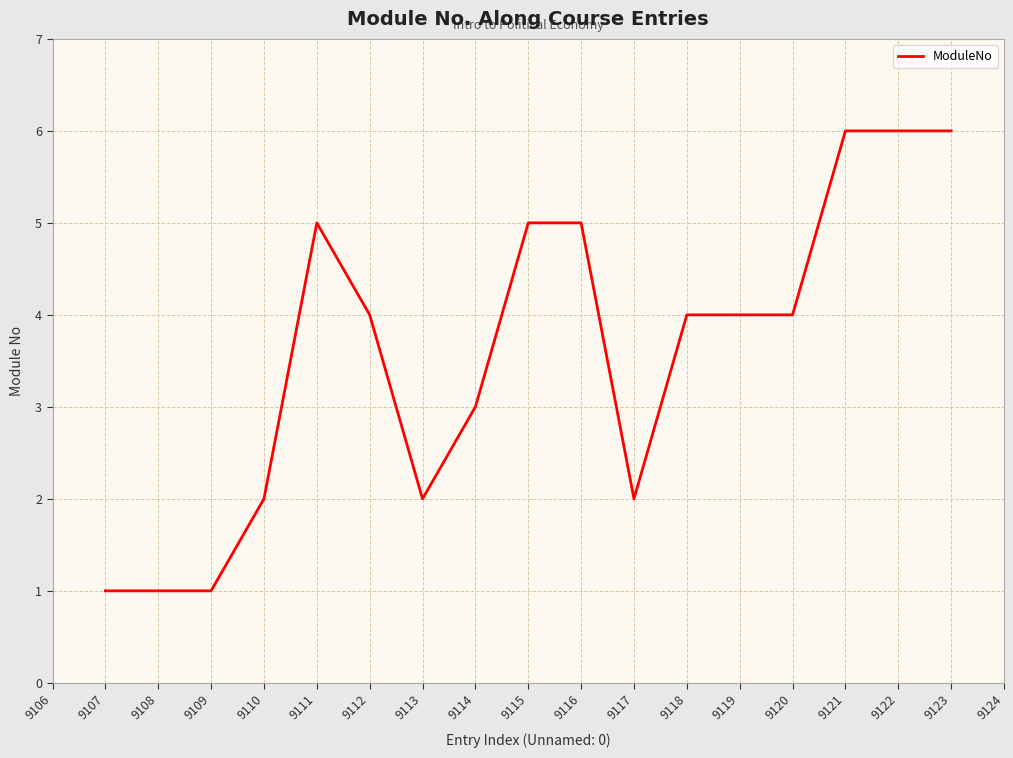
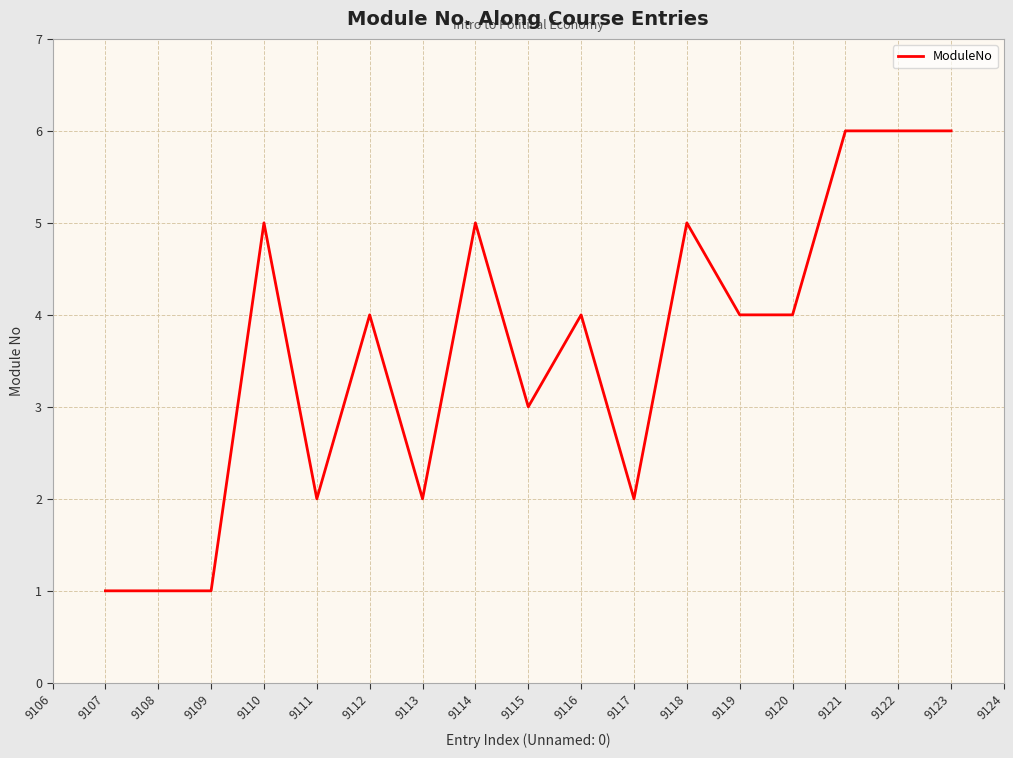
  {
    "9107": 1,
    "9108": 1,
    "9109": 1,
-   "9110": 2,
-   "9111": 5,
+   "9110": 5,
+   "9111": 2,
    "9112": 4,
    "9113": 2,
-   "9114": 3,
-   "9115": 5,
-   "9116": 5,
+   "9114": 5,
+   "9115": 3,
+   "9116": 4,
    "9117": 2,
-   "9118": 4,
+   "9118": 5,
    "9119": 4,
    "9120": 4,
    "9121": 6,
    "9122": 6,
    "9123": 6
  }
